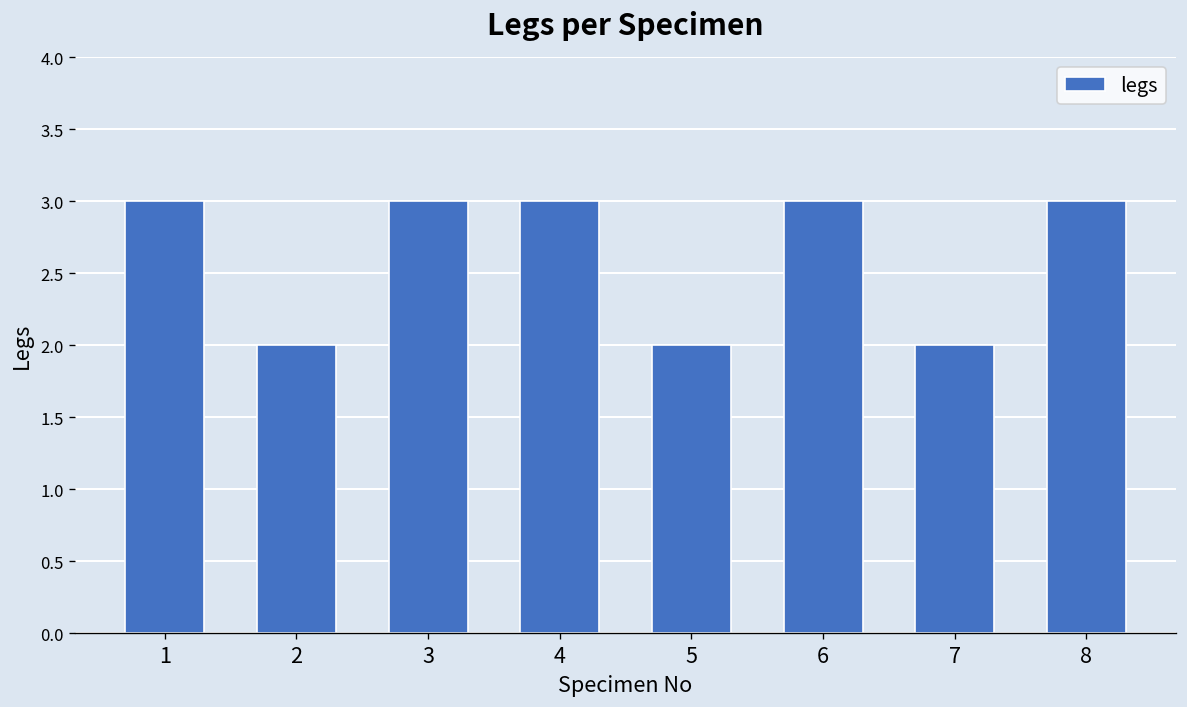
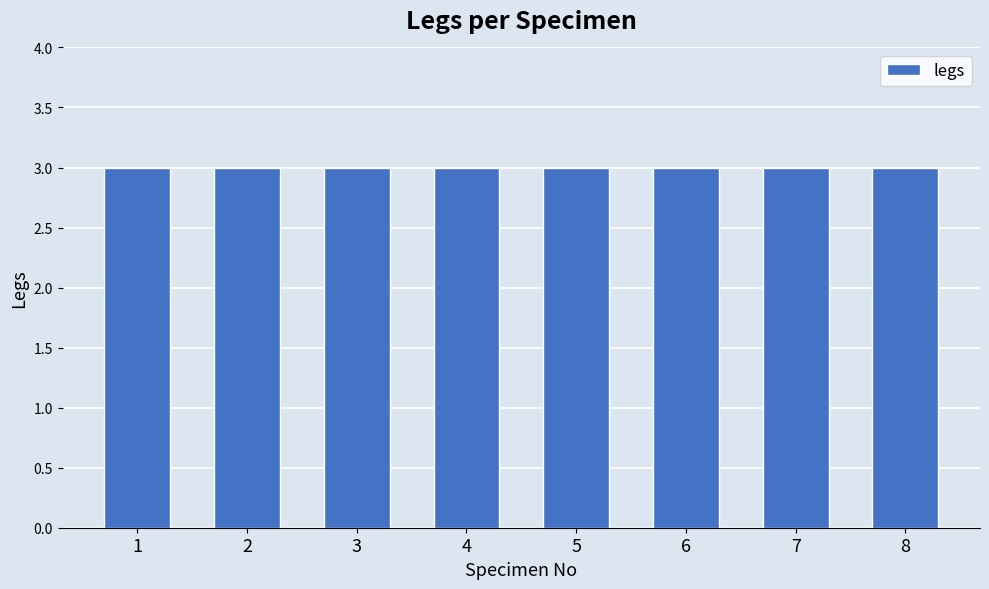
  {
    "1": 3,
-   "2": 2,
+   "2": 3,
    "3": 3,
    "4": 3,
-   "5": 2,
+   "5": 3,
    "6": 3,
-   "7": 2,
+   "7": 3,
    "8": 3
  }
